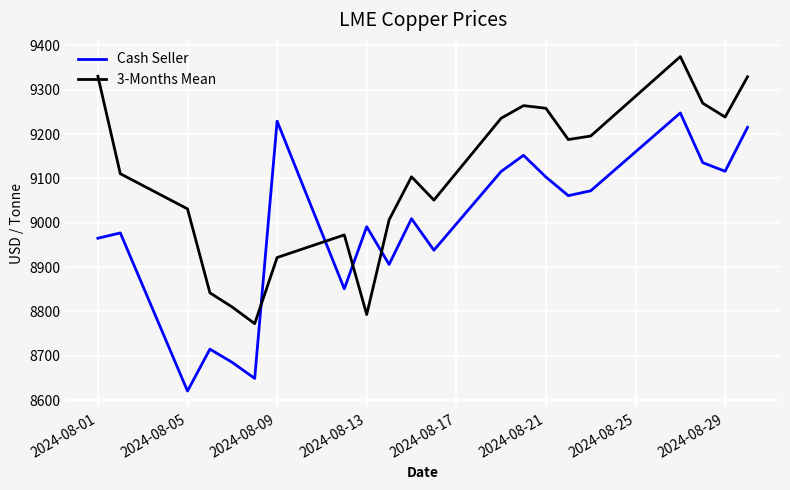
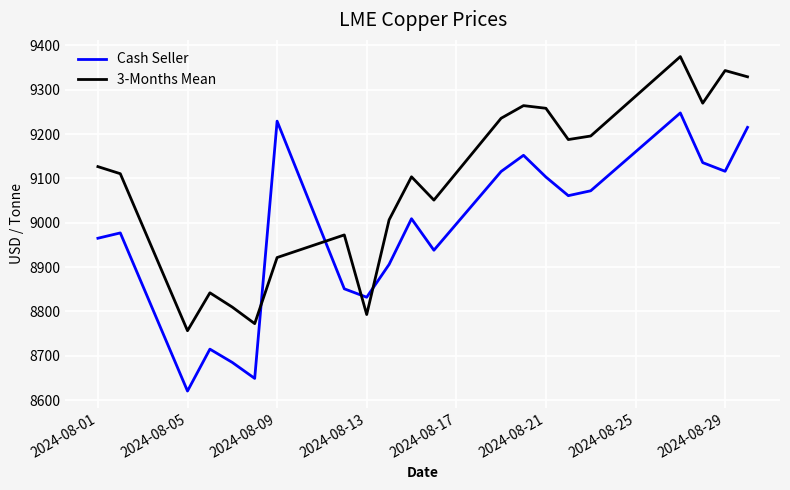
  {
    "Cash Seller": {
      "2024-08-01": 8970,
      "2024-08-05": 8620,
      "2024-08-09": 9230,
-     "2024-08-13": 8990,
+     "2024-08-13": 8830,
      "2024-08-21": 9100,
      "2024-08-29": 9120
    },
    "3-Months Mean": {
-     "2024-08-01": 9330,
-     "2024-08-05": 9030,
+     "2024-08-01": 9130,
+     "2024-08-05": 8760,
      "2024-08-09": 8920,
      "2024-08-13": 8790,
      "2024-08-21": 9260,
-     "2024-08-29": 9240
+     "2024-08-29": 9340
    }
  }
